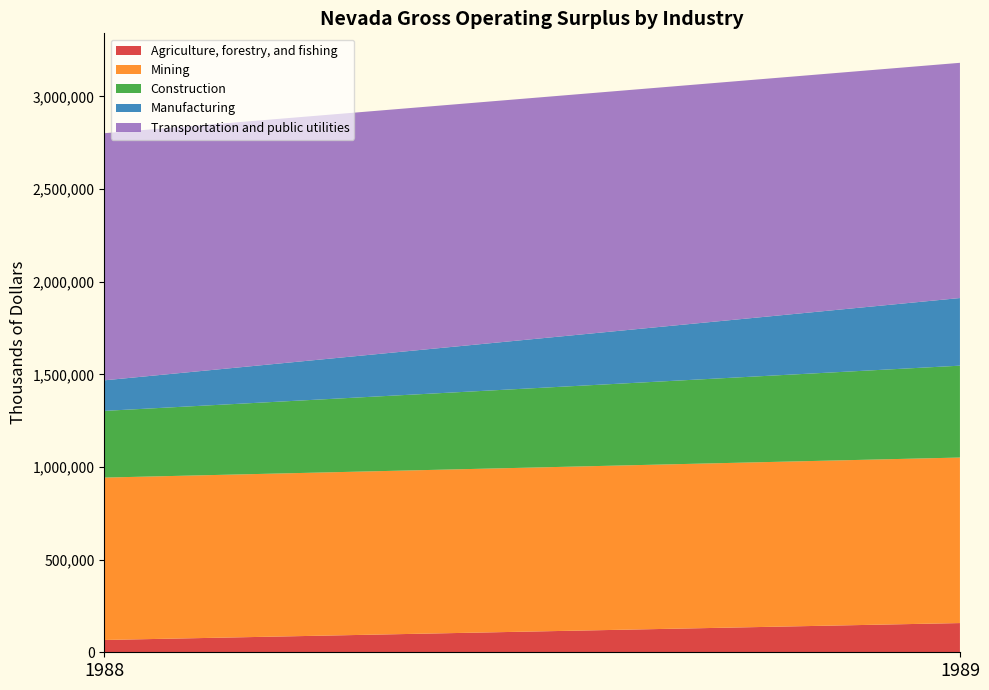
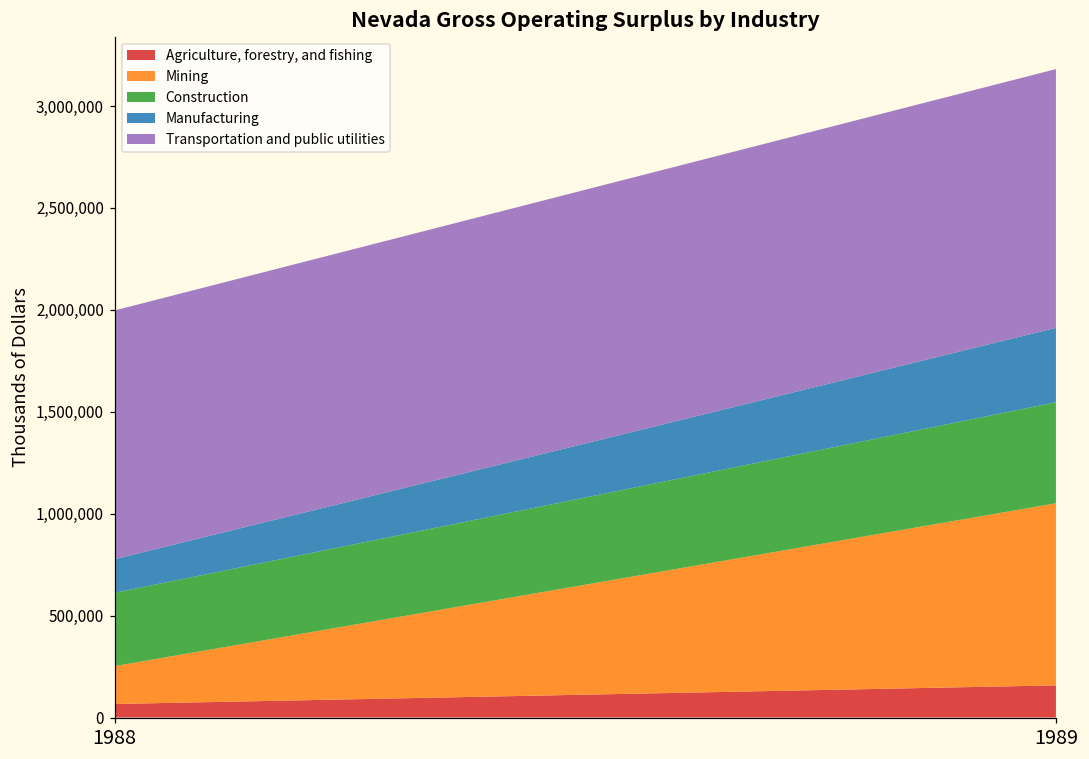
  {
    "Agriculture, forestry, and fishing": {
      "1988": "70,000",
      "1989": "160,000"
    },
    "Mining": {
-     "1988": "880,000",
+     "1988": "190,000",
      "1989": "890,000"
    },
    "Construction": {
      "1988": "360,000",
      "1989": "500,000"
    },
    "Manufacturing": {
      "1988": "160,000",
      "1989": "360,000"
    },
    "Transportation and public utilities": {
-     "1988": "1,330,000",
+     "1988": "1,220,000",
      "1989": "1,270,000"
    }
  }
